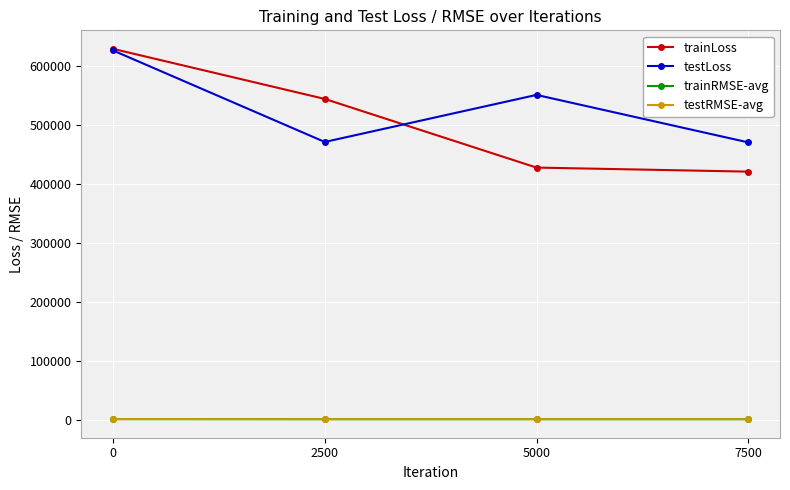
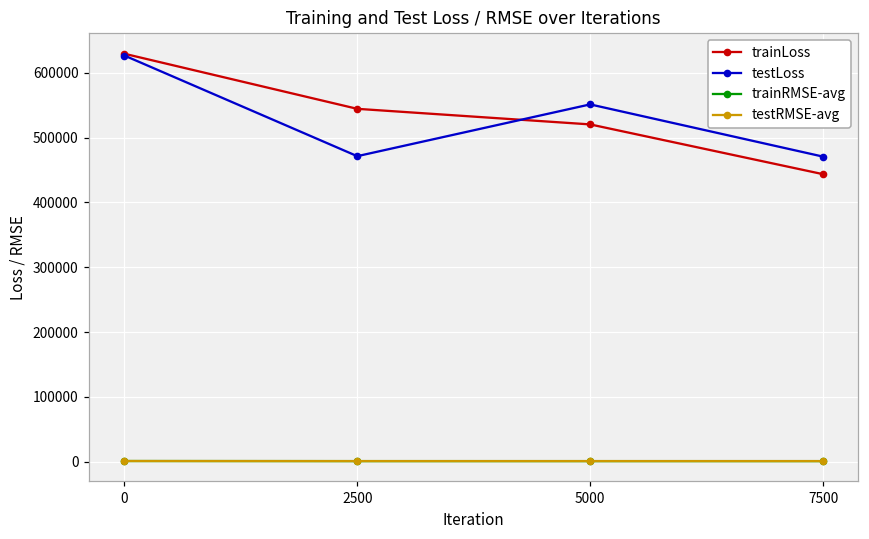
  {
    "trainLoss": {
      "2500": 540000,
-     "5000": 430000,
-     "7500": 420000
+     "5000": 520000,
+     "7500": 440000
    },
    "testLoss": {
      "2500": 470000,
      "5000": 550000,
      "7500": 470000
    },
    "testRMSE-avg": {
      "0": 0,
      "2500": 0,
      "5000": 0,
      "7500": 0
    }
  }
